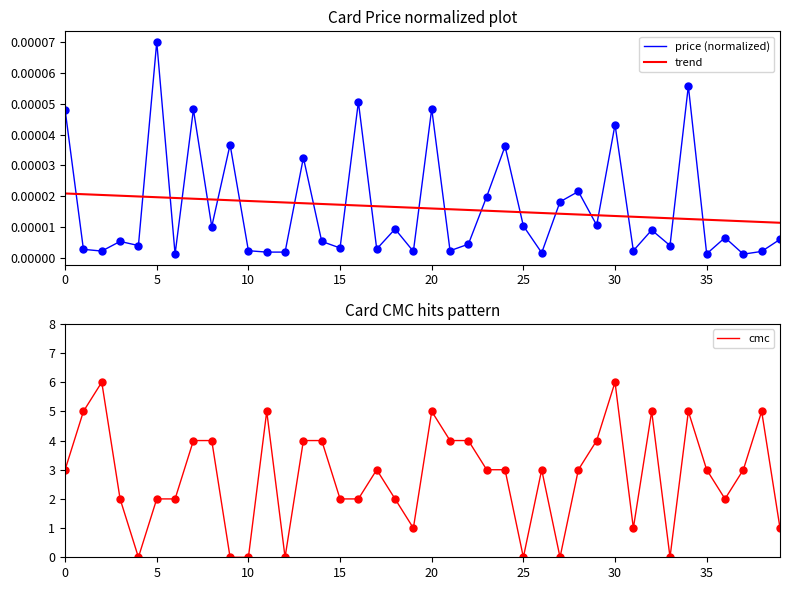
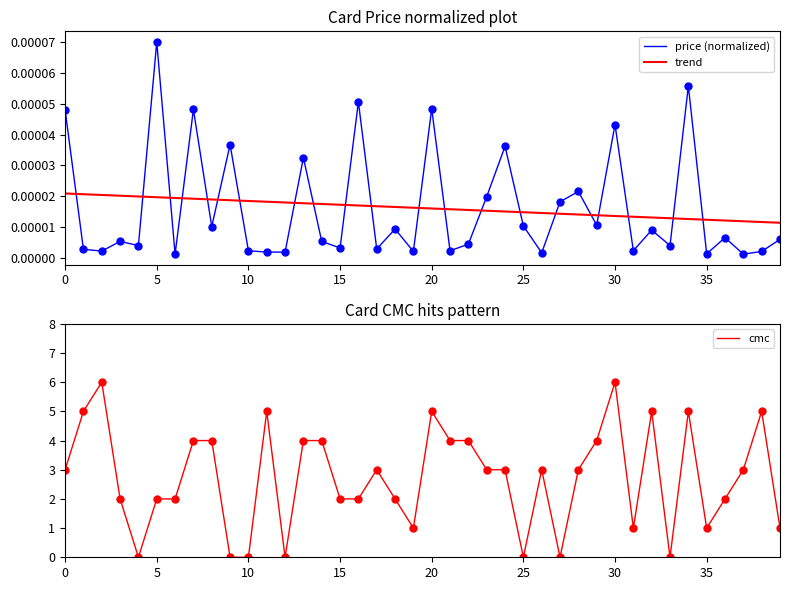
  {
    "Card Price normalized plot": {
      "price (normalized)": {
        "0": 0.000048,
        "5": 0.000070,
        "10": 0.000002,
        "15": 0.000003,
        "20": 0.000048,
        "25": 0.000010,
        "30": 0.000043,
        "35": 0.000001
      },
      "trend": {
        "0": 0.000021,
        "5": 0.000020,
        "10": 0.000018,
        "15": 0.000017,
        "20": 0.000016,
        "25": 0.000015,
        "30": 0.000014,
        "35": 0.000012
      }
    },
    "Card CMC hits pattern": {
      "0": 3,
      "5": 2,
      "10": 0,
      "15": 2,
      "20": 5,
      "25": 0,
      "30": 6,
-     "35": 3
+     "35": 1
    }
  }
